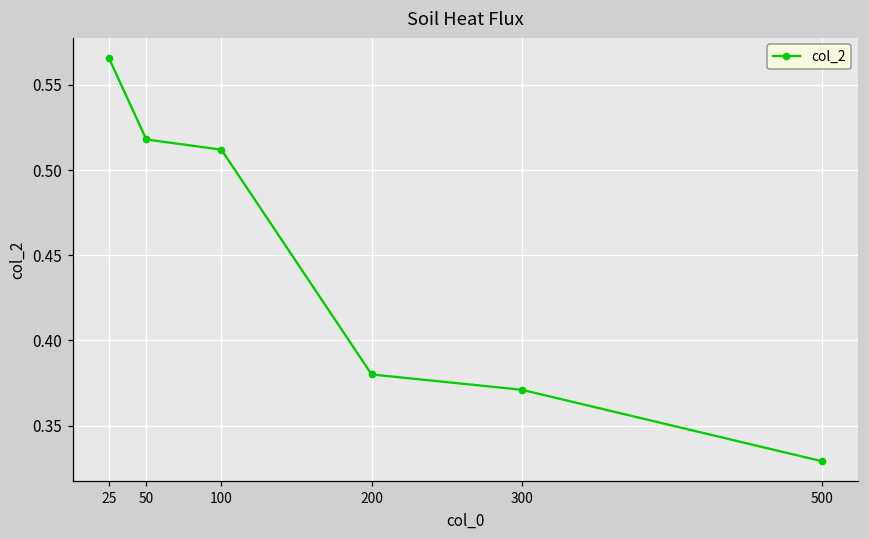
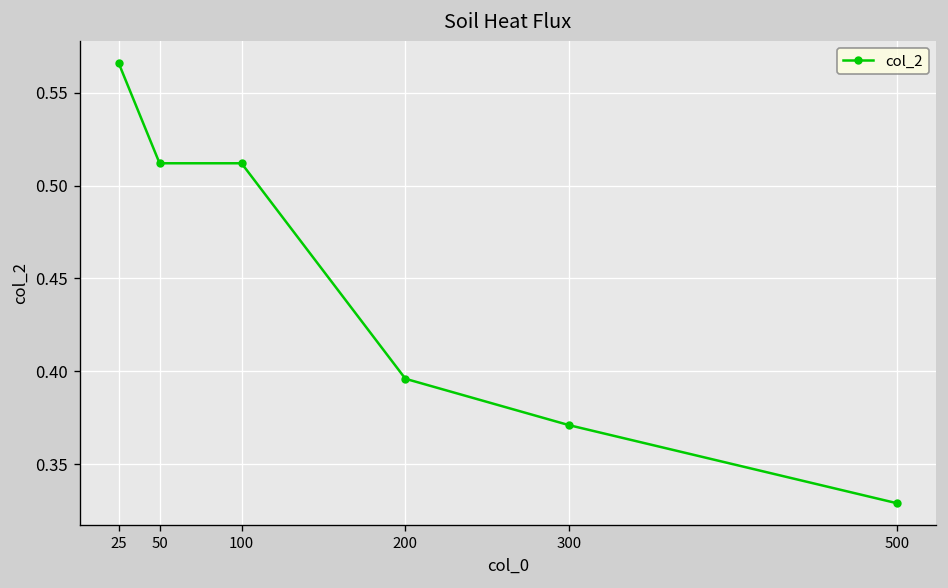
  {
    "25": 0.566,
-   "50": 0.518,
+   "50": 0.512,
    "100": 0.512,
-   "200": 0.380,
+   "200": 0.396,
    "300": 0.371,
    "500": 0.329
  }
